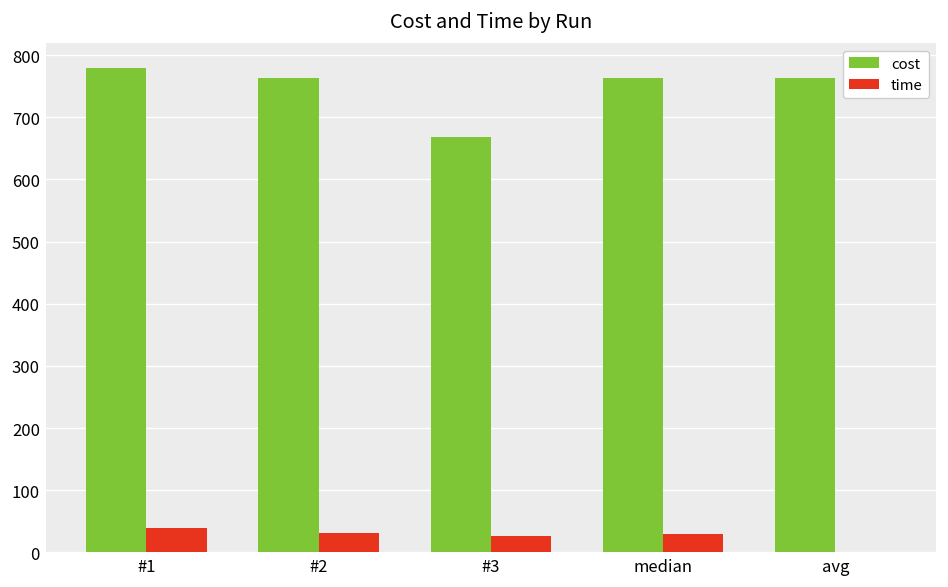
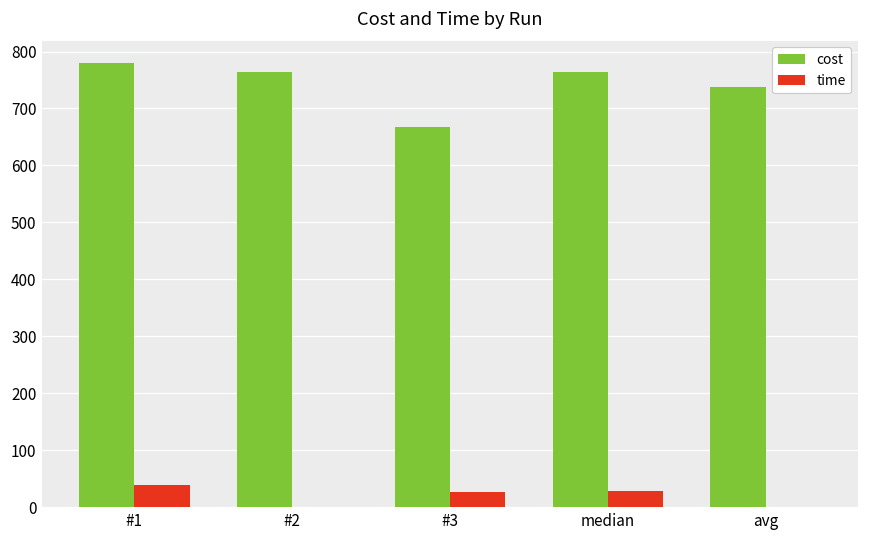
  {
    "cost": {
      "#1": 780,
      "#2": 760,
      "#3": 670,
      "median": 760,
-     "avg": 760
+     "avg": 740
    },
    "time": {
      "#1": 40,
-     "#2": 30,
+     "#2": 0,
      "#3": 30,
      "median": 30
    }
  }
